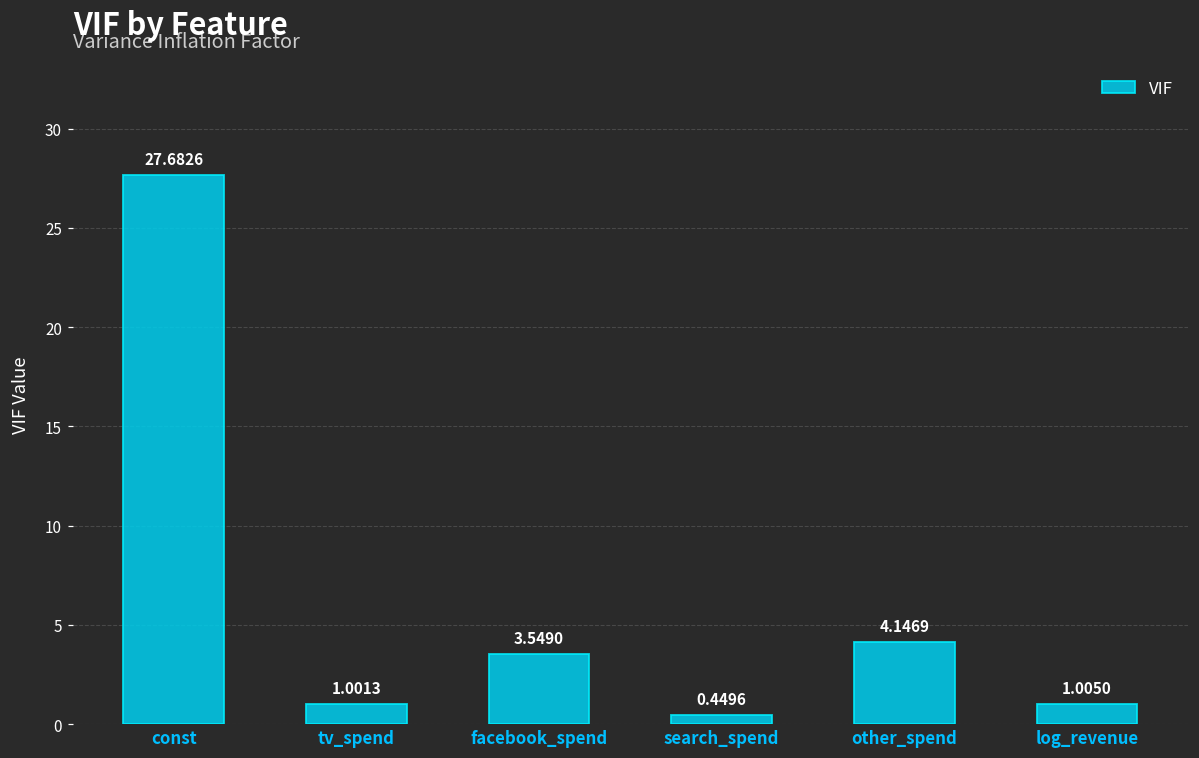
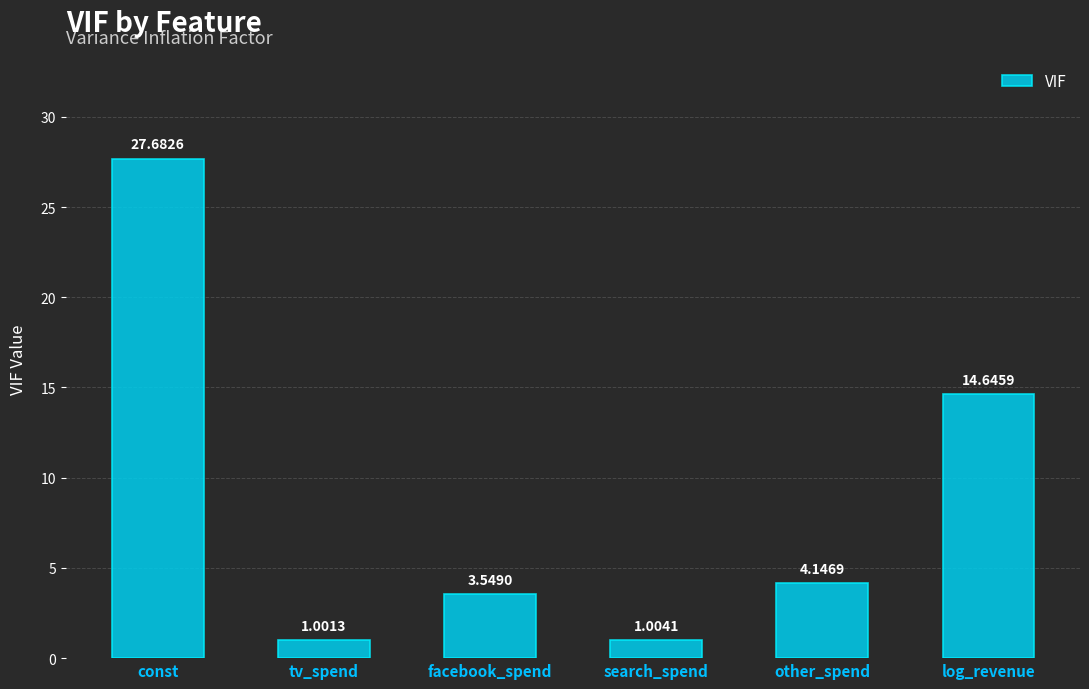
  {
    "const": 27.6826,
    "tv_spend": 1.0013,
    "facebook_spend": 3.5490,
-   "search_spend": 0.4496,
+   "search_spend": 1.0041,
    "other_spend": 4.1469,
-   "log_revenue": 1.0050
+   "log_revenue": 14.6459
  }
